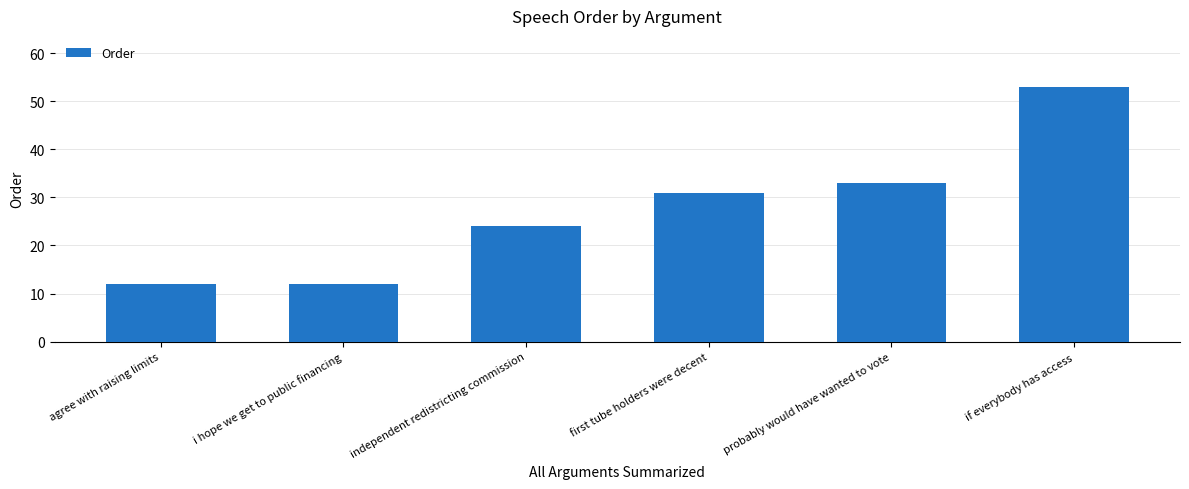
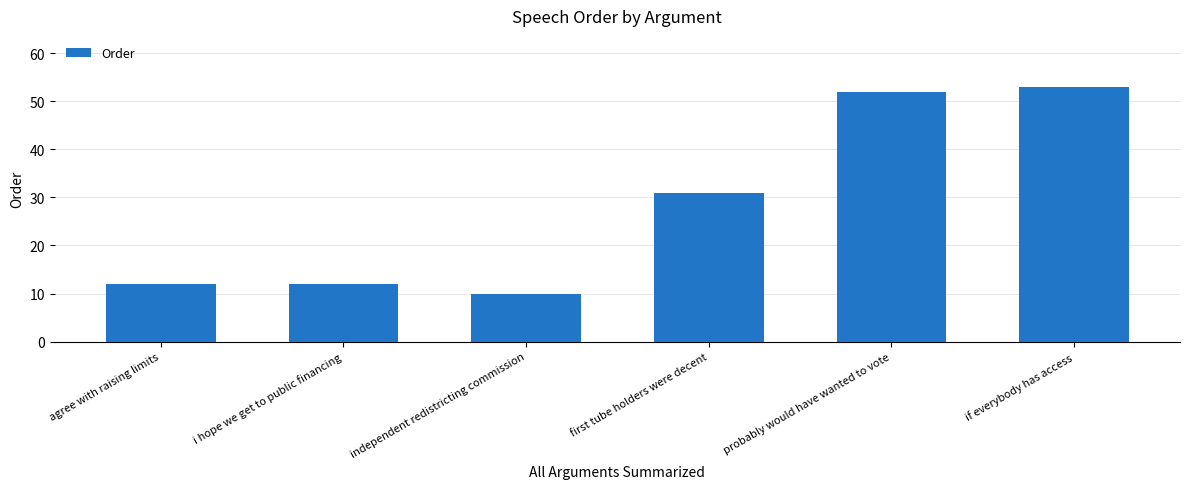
  {
    "agree with raising limits": 12,
    "i hope we get to public financing": 12,
-   "independent redistricting commission": 24,
+   "independent redistricting commission": 10,
    "first tube holders were decent": 31,
-   "probably would have wanted to vote": 33,
+   "probably would have wanted to vote": 52,
    "if everybody has access": 53
  }
